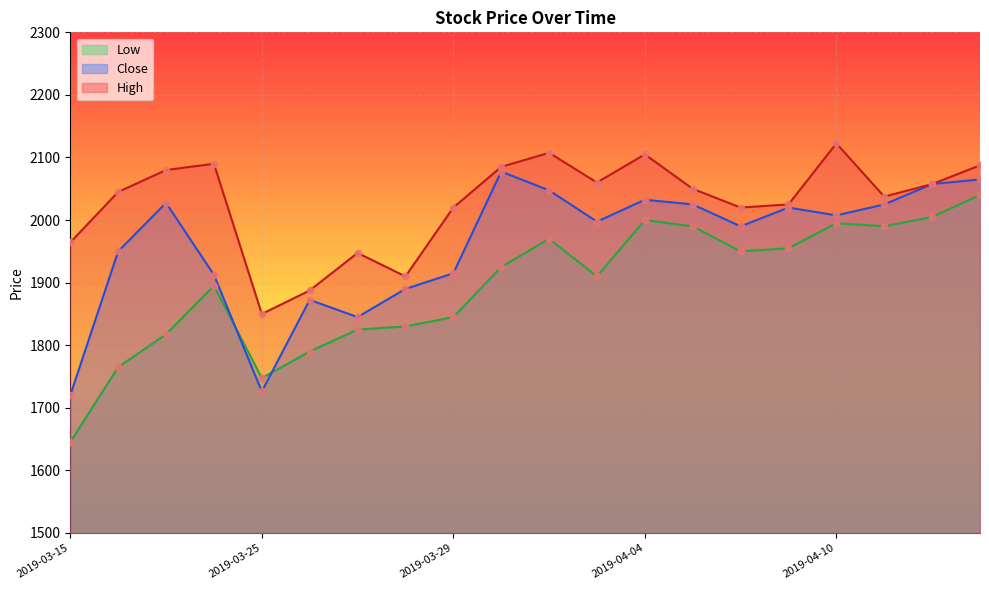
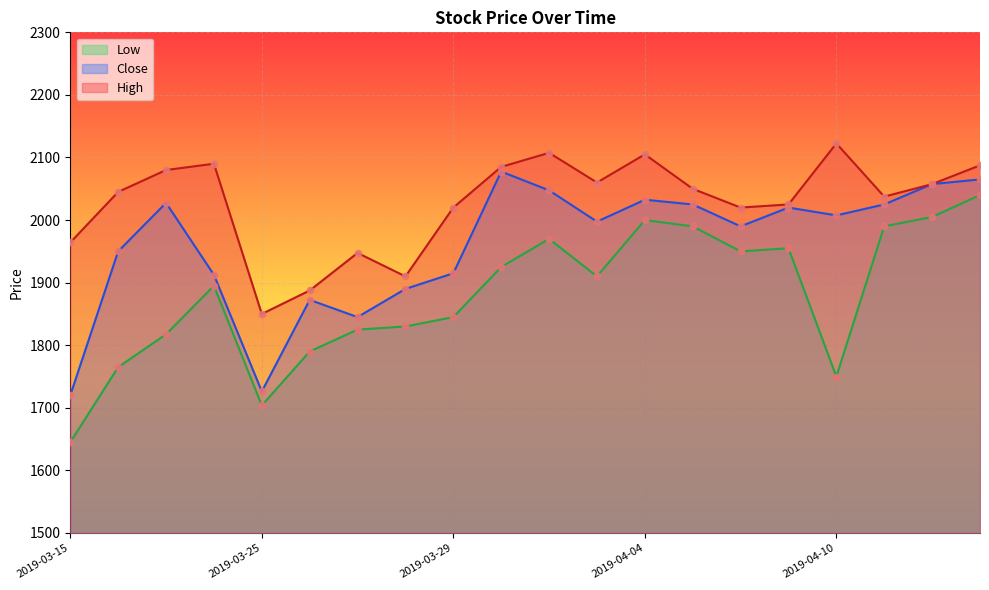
  {
    "Low": {
      "2019-03-15": 1650,
-     "2019-03-25": 1750,
+     "2019-03-25": 1700,
      "2019-03-29": 1850,
      "2019-04-04": 2000,
-     "2019-04-10": 2000
+     "2019-04-10": 1750
    },
    "Close": {
      "2019-03-15": 1720,
      "2019-03-25": 1730,
      "2019-03-29": 1920,
      "2019-04-04": 2030,
      "2019-04-10": 2010
    },
    "High": {
      "2019-03-15": 1960,
      "2019-03-25": 1850,
      "2019-03-29": 2020,
      "2019-04-04": 2110,
      "2019-04-10": 2120
    }
  }
